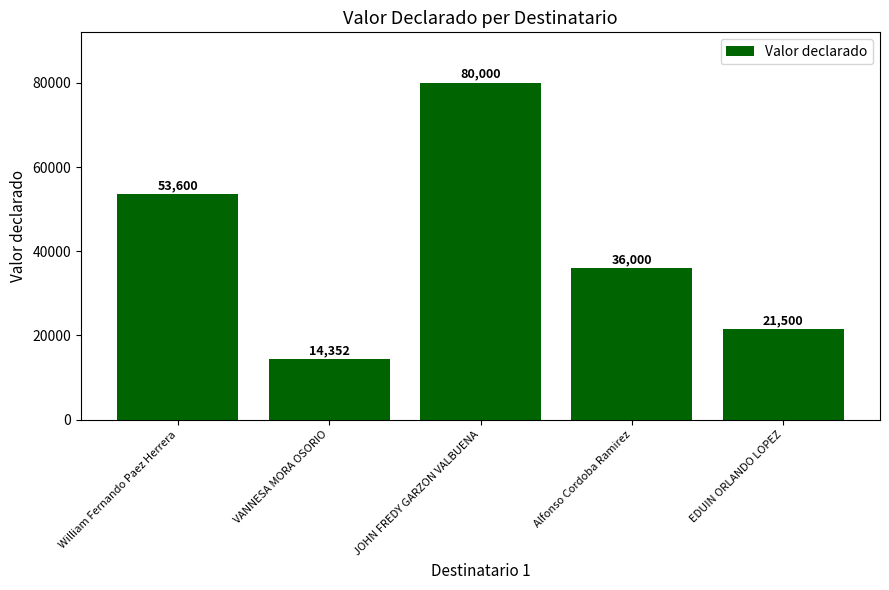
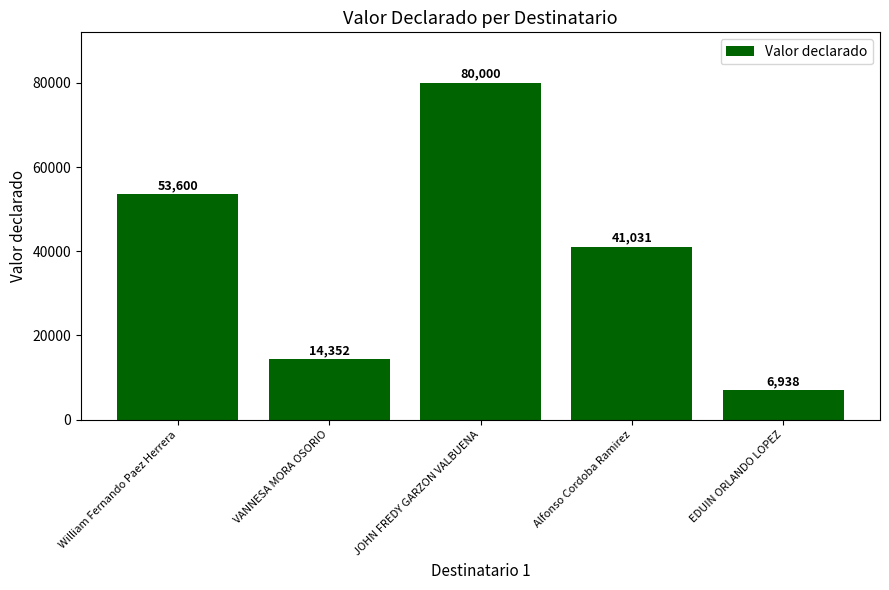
  {
    "William Fernando Paez Herrera": "53,600",
    "VANNESA MORA OSORIO": "14,352",
    "JOHN FREDY GARZON VALBUENA": "80,000",
-   "Alfonso Cordoba Ramirez": "36,000",
-   "EDUIN ORLANDO LOPEZ": "21,500"
+   "Alfonso Cordoba Ramirez": "41,031",
+   "EDUIN ORLANDO LOPEZ": "6,938"
  }
